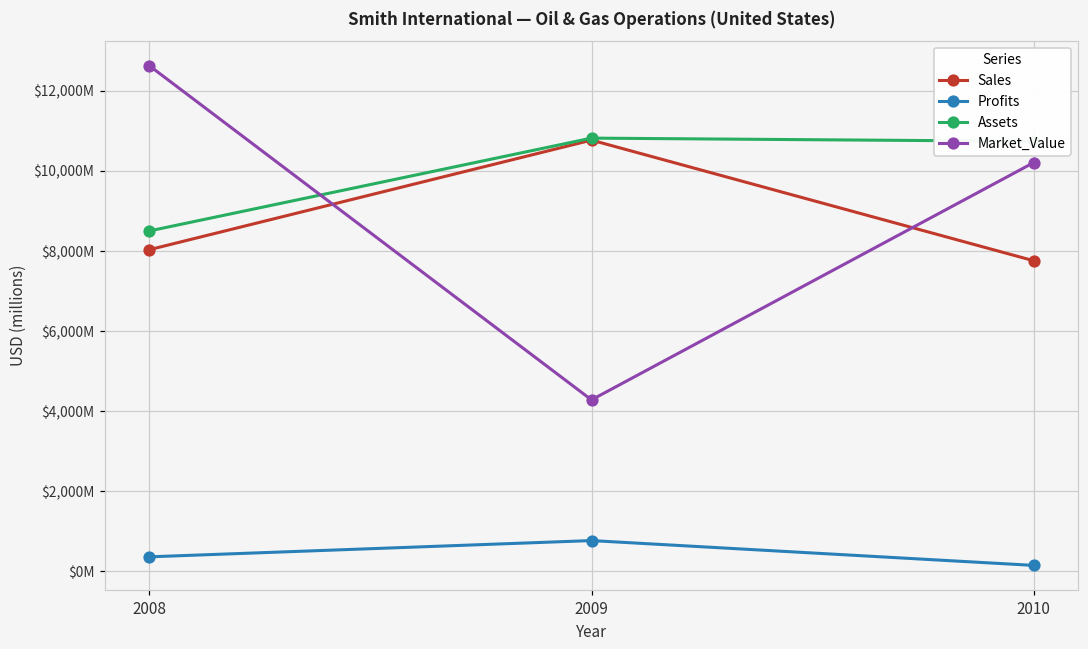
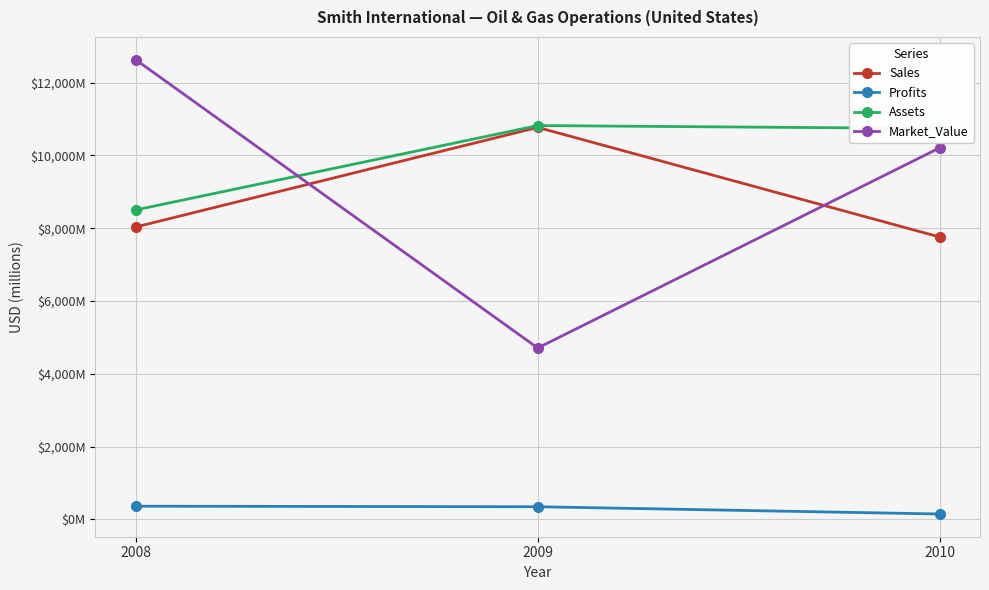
  {
    "Sales": {
      "2008": "$8,000,000,000",
      "2010": "$7,800,000,000"
    },
    "Profits": {
      "2008": "$400,000,000",
-     "2009": "$800,000,000",
+     "2009": "$300,000,000",
      "2010": "$200,000,000"
    },
    "Assets": {
      "2008": "$8,500,000,000"
    },
    "Market_Value": {
      "2008": "$12,600,000,000",
-     "2009": "$4,300,000,000",
+     "2009": "$4,700,000,000",
      "2010": "$10,200,000,000"
    }
  }
